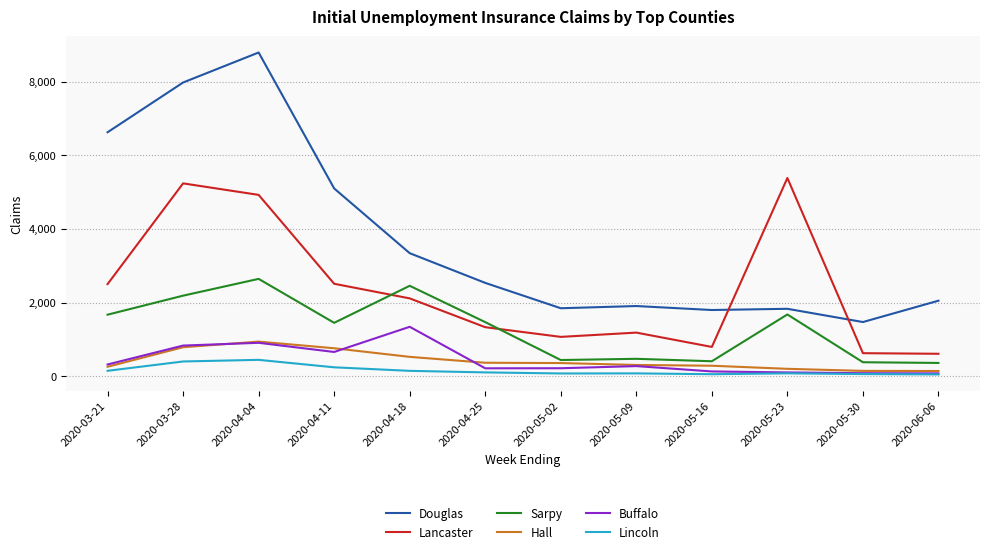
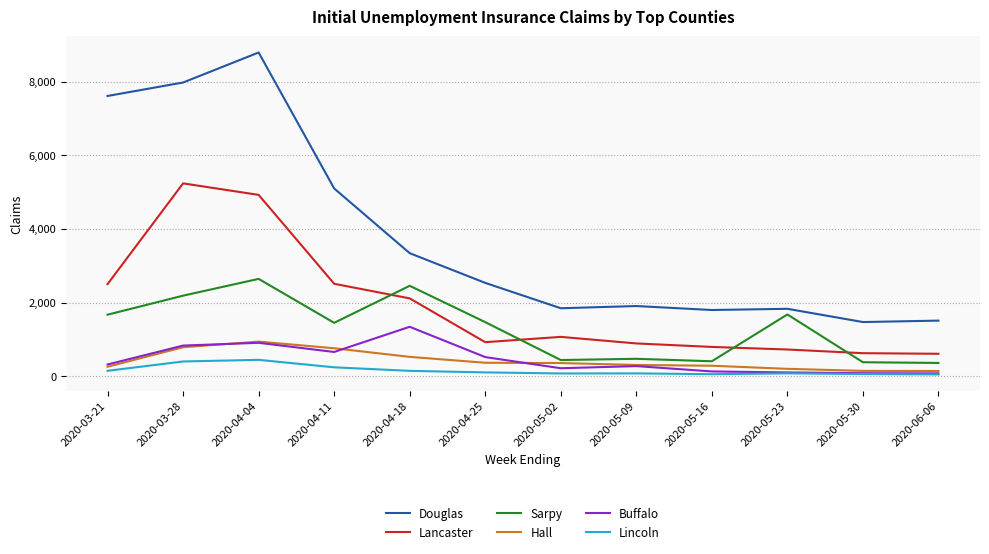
  {
    "Douglas": {
-     "2020-03-21": "6,600",
+     "2020-03-21": "7,600",
      "2020-03-28": "8,000",
      "2020-04-04": "8,800",
      "2020-04-11": "5,100",
      "2020-04-18": "3,300",
      "2020-04-25": "2,500",
      "2020-05-02": "1,800",
      "2020-05-09": "1,900",
      "2020-05-16": "1,800",
      "2020-05-23": "1,800",
      "2020-05-30": "1,500",
-     "2020-06-06": "2,100"
+     "2020-06-06": "1,500"
    },
    "Lancaster": {
      "2020-03-21": "2,500",
      "2020-03-28": "5,200",
      "2020-04-04": "4,900",
      "2020-04-11": "2,500",
      "2020-04-18": "2,100",
-     "2020-04-25": "1,300",
+     "2020-04-25": "900",
      "2020-05-02": "1,100",
-     "2020-05-09": "1,200",
+     "2020-05-09": "900",
      "2020-05-16": "800",
-     "2020-05-23": "5,400",
+     "2020-05-23": "700",
      "2020-05-30": "600",
      "2020-06-06": "600"
    },
    "Sarpy": {
      "2020-03-21": "1,700",
      "2020-03-28": "2,200",
      "2020-04-04": "2,600",
      "2020-04-11": "1,500",
      "2020-04-18": "2,500",
      "2020-04-25": "1,500",
      "2020-05-02": "400",
      "2020-05-09": "500",
      "2020-05-16": "400",
      "2020-05-23": "1,700",
      "2020-05-30": "400",
      "2020-06-06": "400"
    },
    "Hall": {
      "2020-04-11": "800",
      "2020-04-18": "500",
      "2020-04-25": "400",
      "2020-05-02": "400",
      "2020-05-16": "300",
      "2020-05-23": "200"
    },
    "Buffalo": {
      "2020-04-11": "700",
      "2020-04-18": "1,300",
-     "2020-04-25": "200",
+     "2020-04-25": "500",
      "2020-05-02": "200",
      "2020-05-16": "100"
    },
    "Lincoln": {
      "2020-03-21": "100",
      "2020-03-28": "400",
      "2020-04-04": "400",
      "2020-04-11": "200",
      "2020-04-18": "100",
      "2020-04-25": "100",
      "2020-05-02": "100",
      "2020-05-09": "100",
      "2020-05-16": "100"
    }
  }
